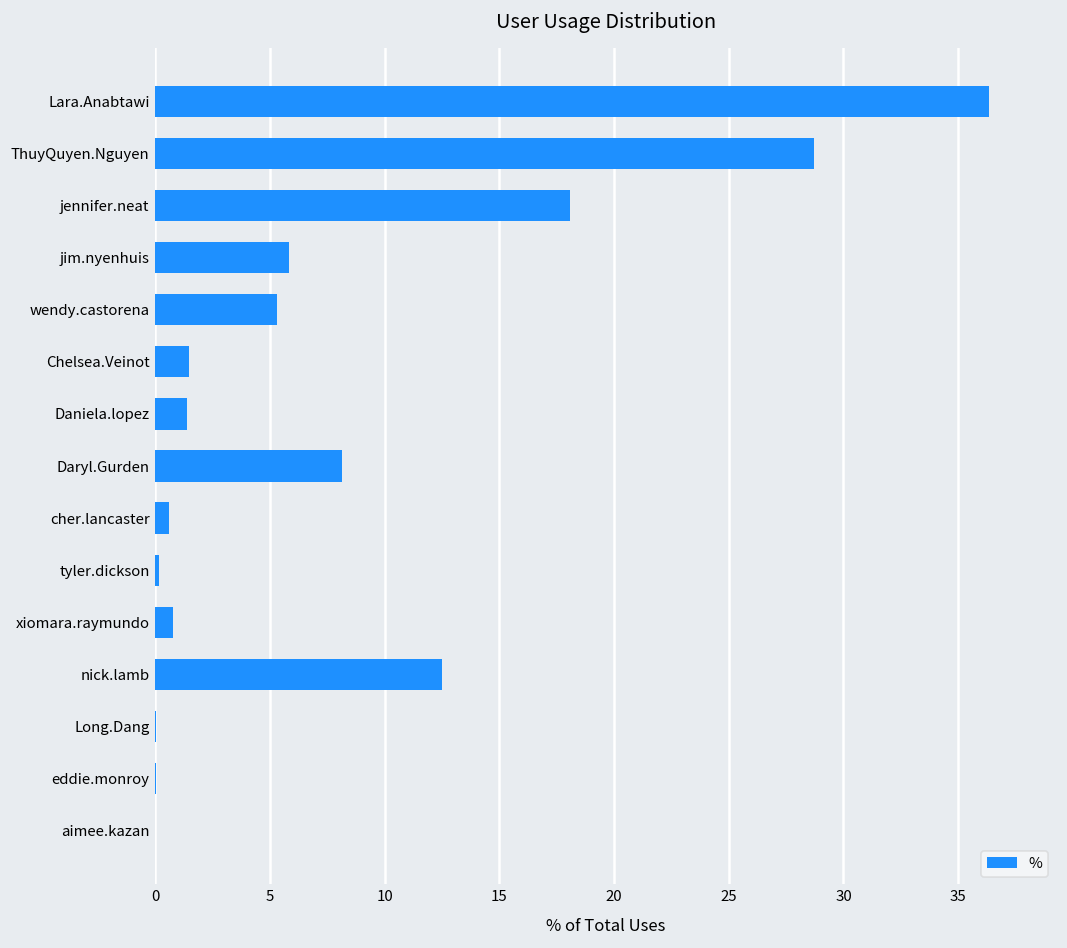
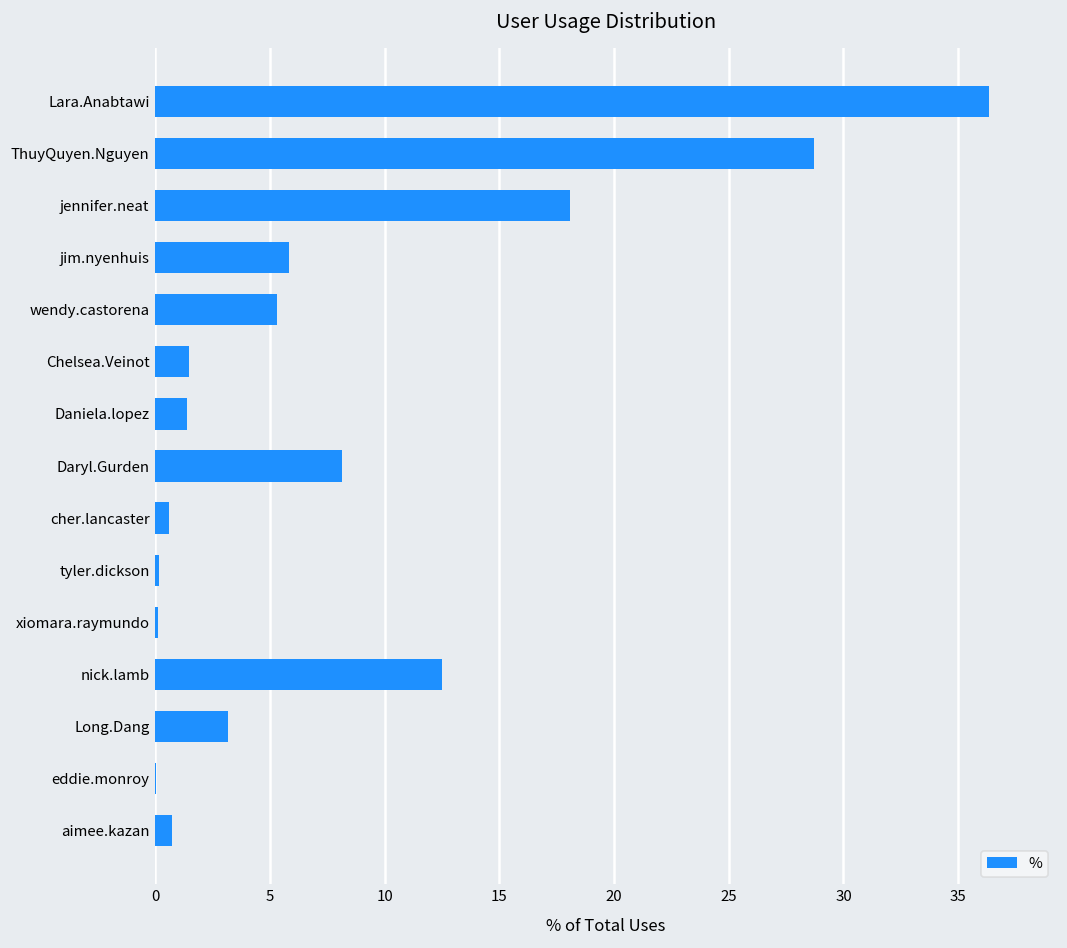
  {
    "Lara.Anabtawi": 36.4,
    "ThuyQuyen.Nguyen": 28.7,
    "jennifer.neat": 18.1,
    "jim.nyenhuis": 5.8,
    "wendy.castorena": 5.3,
    "Chelsea.Veinot": 1.5,
    "Daniela.lopez": 1.4,
    "Daryl.Gurden": 8.1,
    "cher.lancaster": 0.6,
    "tyler.dickson": 0.2,
-   "xiomara.raymundo": 0.8,
+   "xiomara.raymundo": 0.1,
    "nick.lamb": 12.5,
-   "Long.Dang": 0.0,
-   "aimee.kazan": 0.0
+   "Long.Dang": 3.2,
+   "aimee.kazan": 0.7
  }
